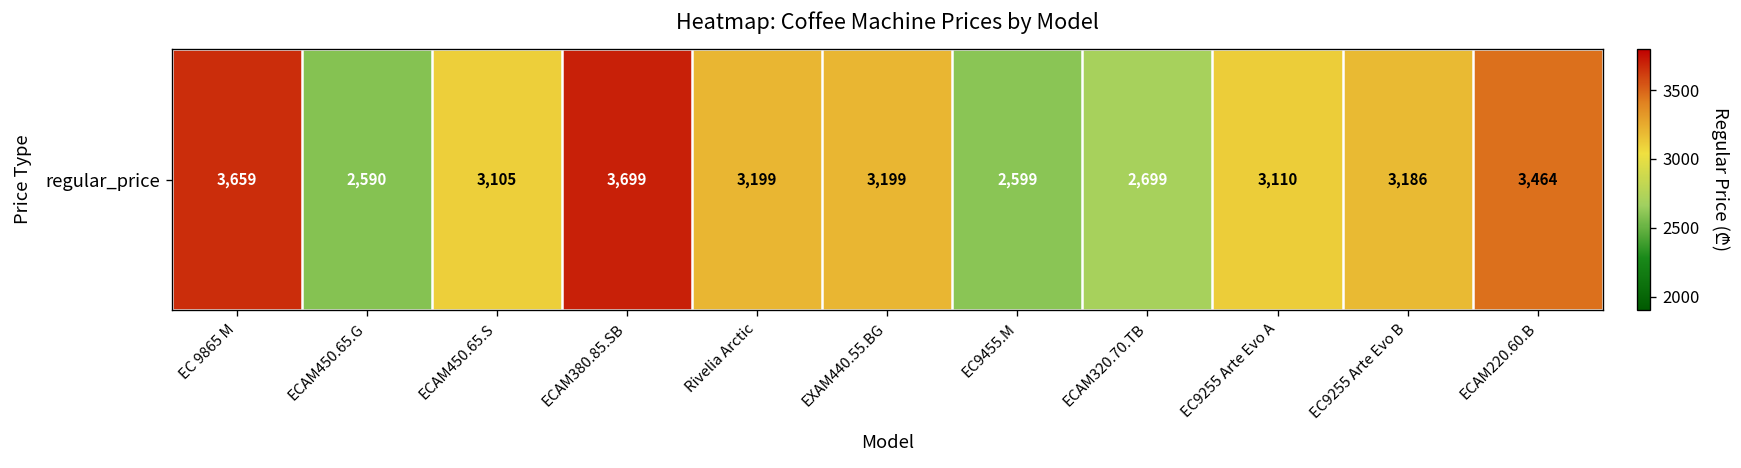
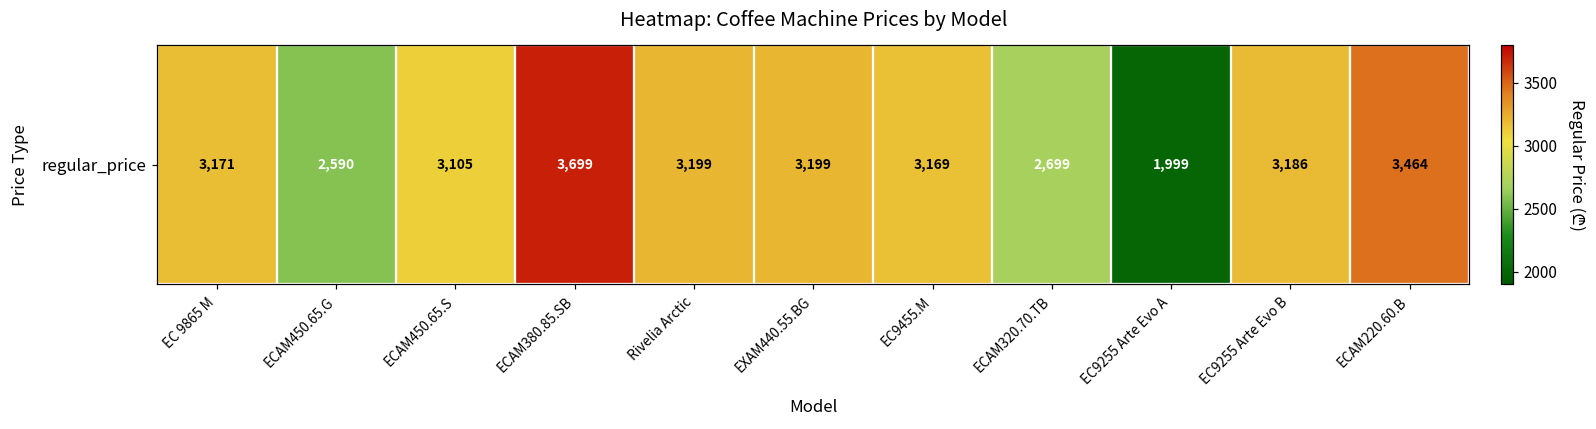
  {
    "regular_price": {
-     "EC 9865 M": "3,659",
+     "EC 9865 M": "3,171",
      "ECAM450.65.G": "2,590",
      "ECAM450.65.S": "3,105",
      "ECAM380.85.SB": "3,699",
      "Rivelia Arctic": "3,199",
      "EXAM440.55.BG": "3,199",
-     "EC9455.M": "2,599",
+     "EC9455.M": "3,169",
      "ECAM320.70.TB": "2,699",
-     "EC9255 Arte Evo A": "3,110",
+     "EC9255 Arte Evo A": "1,999",
      "EC9255 Arte Evo B": "3,186",
      "ECAM220.60.B": "3,464"
    }
  }
